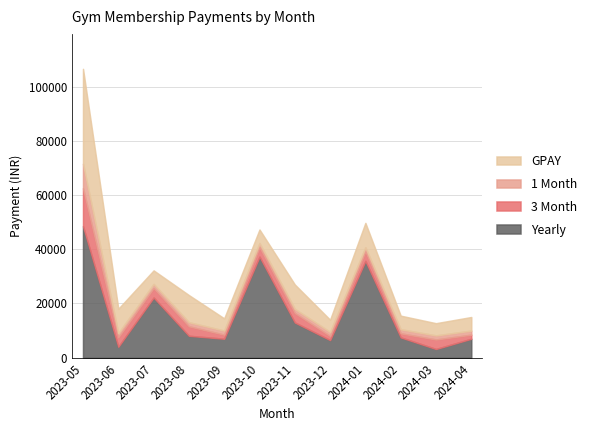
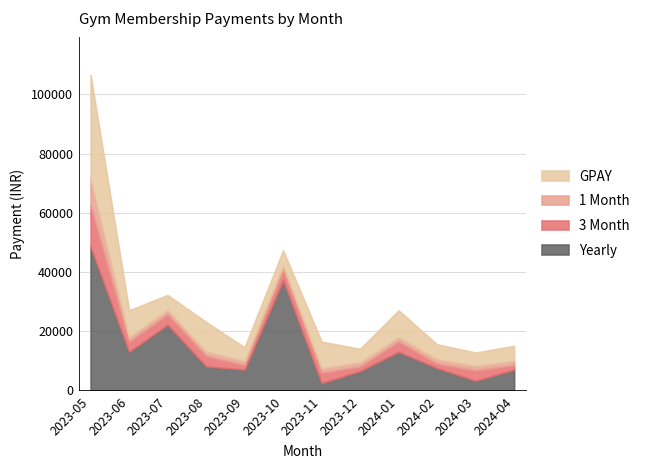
  {
    "Yearly": {
      "2023-05": 49000,
-     "2023-06": 4000,
+     "2023-06": 13000,
      "2023-07": 22000,
      "2023-08": 8000,
      "2023-09": 7000,
      "2023-10": 37000,
-     "2023-11": 13000,
+     "2023-11": 2000,
      "2023-12": 7000,
-     "2024-01": 36000,
+     "2024-01": 13000,
      "2024-02": 8000,
      "2024-03": 3000,
      "2024-04": 7000
    }
  }
